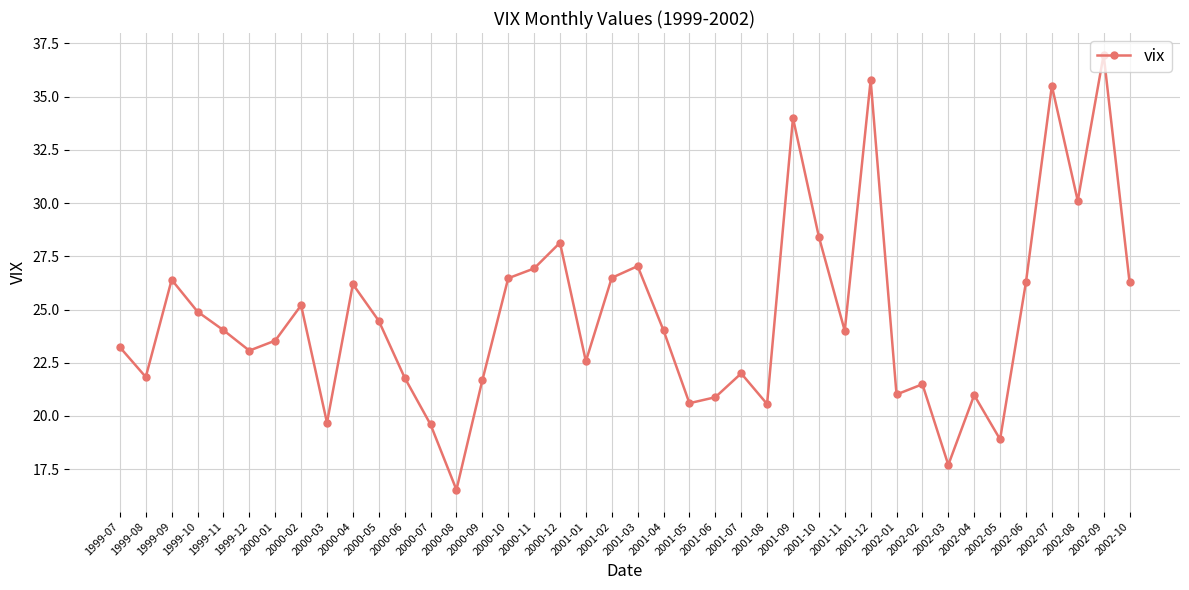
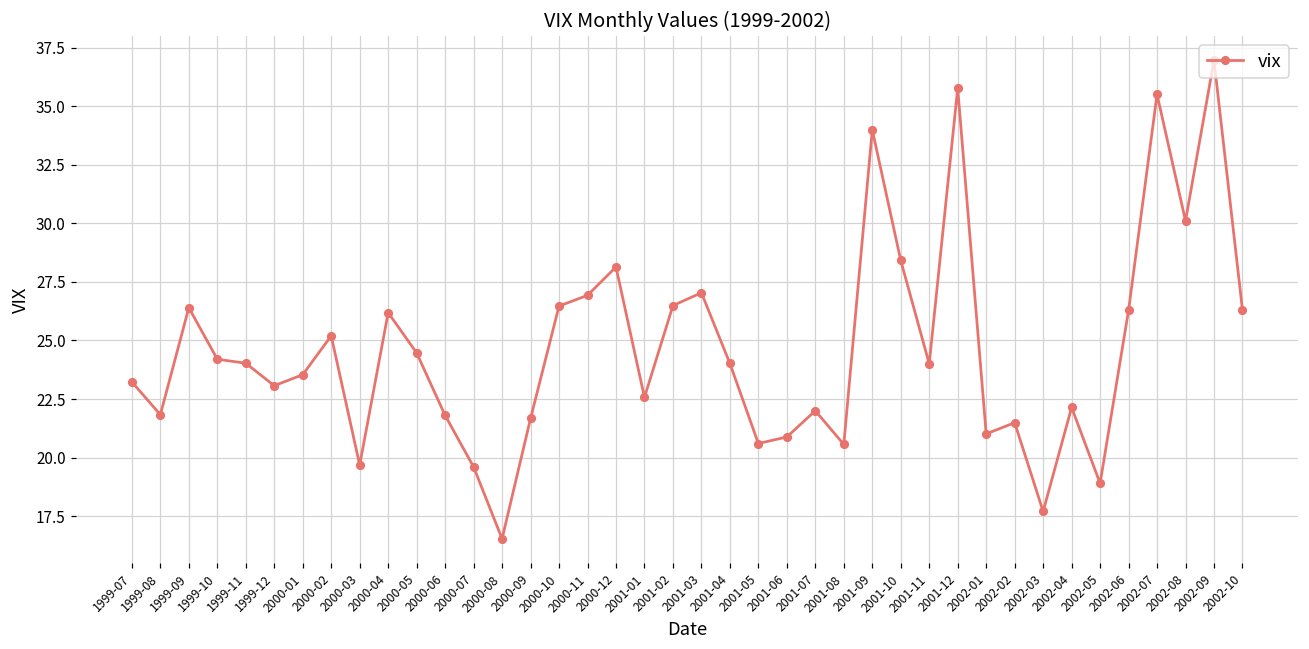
  {
    "1999-07": 23.2,
    "1999-08": 21.8,
    "1999-09": 26.4,
-   "1999-10": 24.9,
+   "1999-10": 24.2,
    "1999-11": 24.0,
    "1999-12": 23.1,
    "2000-01": 23.5,
    "2000-02": 25.2,
    "2000-03": 19.7,
    "2000-04": 26.2,
    "2000-05": 24.5,
    "2000-06": 21.8,
    "2000-07": 19.6,
    "2000-08": 16.5,
    "2000-09": 21.7,
    "2000-10": 26.5,
    "2000-11": 26.9,
    "2000-12": 28.1,
    "2001-01": 22.6,
    "2001-02": 26.5,
    "2001-03": 27.0,
    "2001-04": 24.0,
    "2001-05": 20.6,
    "2001-06": 20.9,
    "2001-07": 22.0,
    "2001-08": 20.6,
    "2001-09": 34.0,
    "2001-10": 28.4,
    "2001-11": 24.0,
    "2001-12": 35.8,
    "2002-01": 21.0,
    "2002-02": 21.5,
    "2002-03": 17.7,
-   "2002-04": 21.0,
+   "2002-04": 22.1,
    "2002-05": 18.9,
    "2002-06": 26.3,
    "2002-07": 35.5,
    "2002-08": 30.1,
    "2002-10": 26.3
  }
